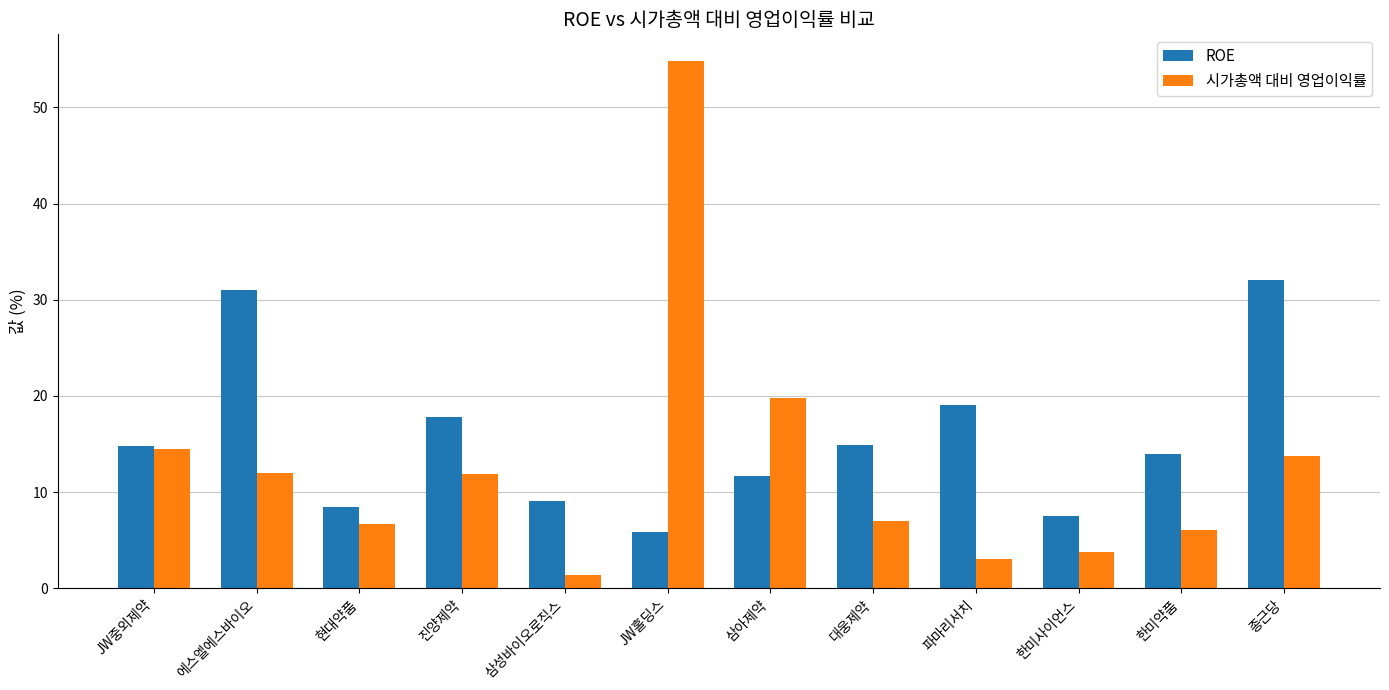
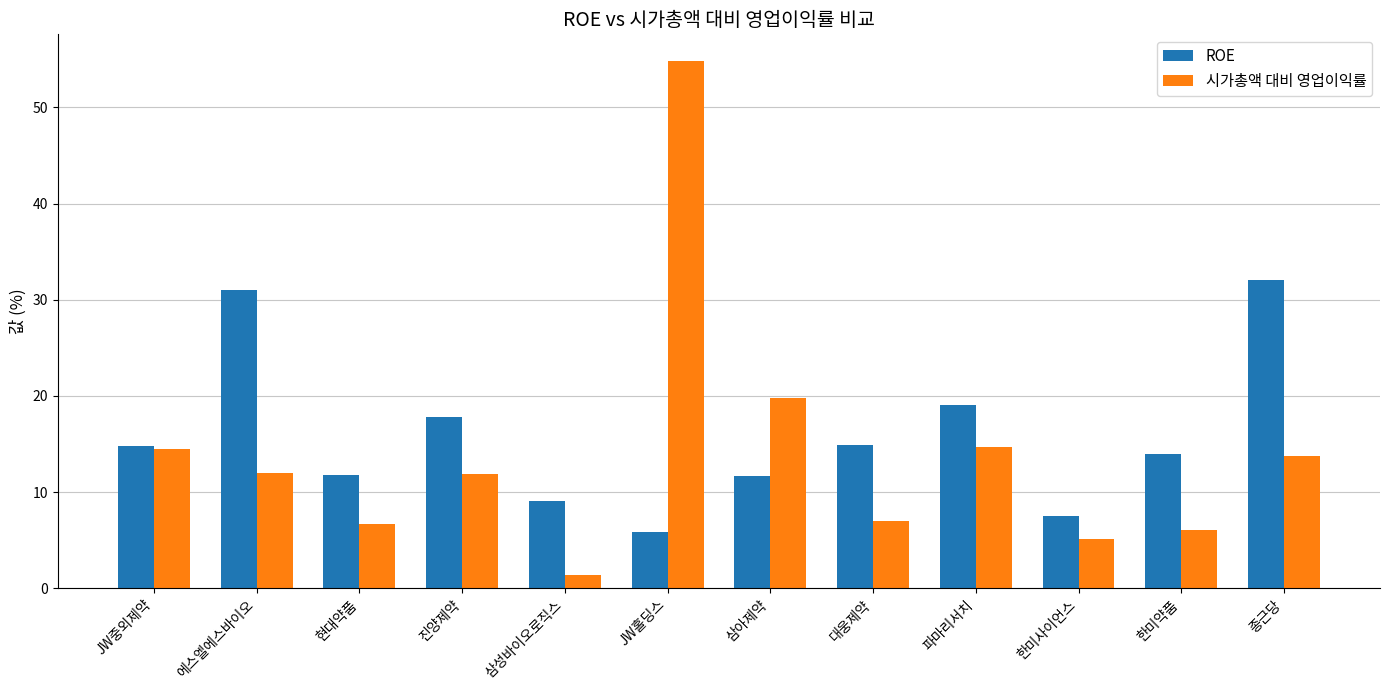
  {
    "ROE": {
      "JW중외제약": 15,
      "에스엘에스바이오": 31,
-     "현대약품": 8,
+     "현대약품": 12,
      "진양제약": 18,
      "삼성바이오로직스": 9,
      "JW홀딩스": 6,
      "삼아제약": 12,
      "대웅제약": 15,
      "파마리서치": 19,
      "한미사이언스": 8,
      "한미약품": 14,
      "종근당": 32
    },
    "시가총액 대비 영업이익률": {
      "JW중외제약": 15,
      "에스엘에스바이오": 12,
      "현대약품": 7,
      "진양제약": 12,
      "삼성바이오로직스": 1,
      "JW홀딩스": 55,
      "삼아제약": 20,
      "대웅제약": 7,
-     "파마리서치": 3,
-     "한미사이언스": 4,
+     "파마리서치": 15,
+     "한미사이언스": 5,
      "한미약품": 6,
      "종근당": 14
    }
  }
